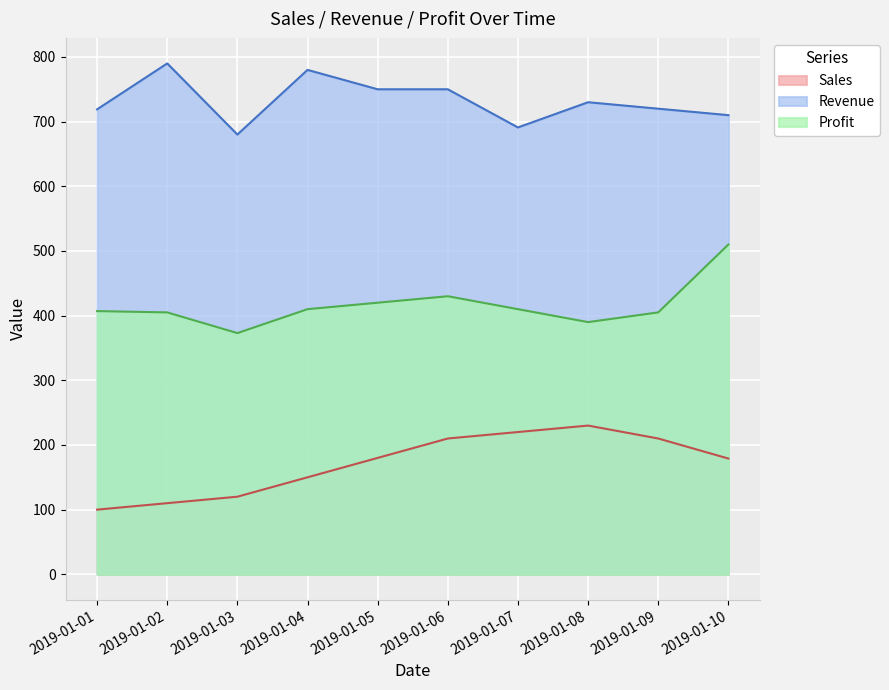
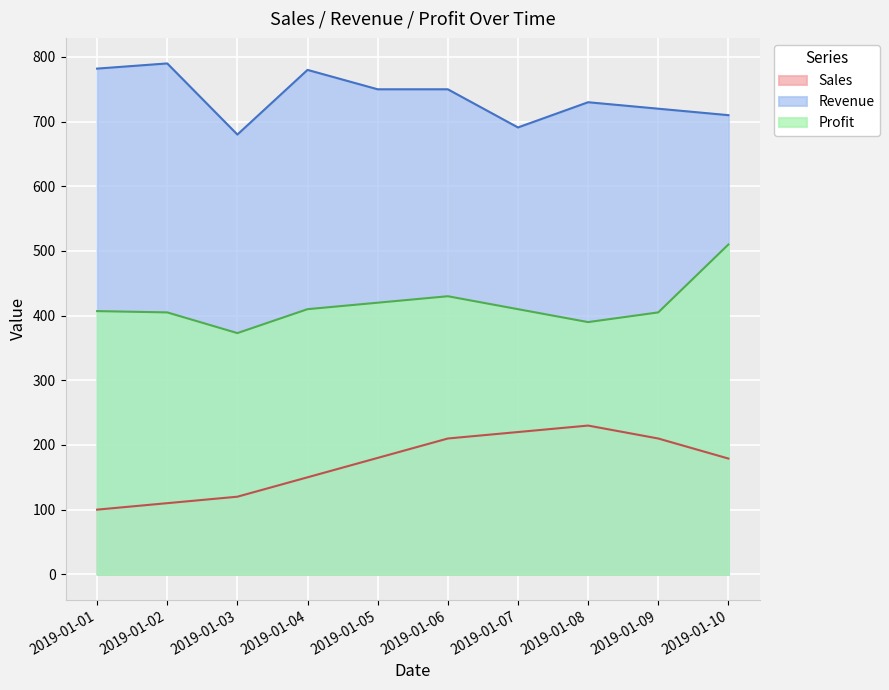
  {
    "Sales": {
      "2019-01-01": 100,
      "2019-01-02": 110,
      "2019-01-03": 120,
      "2019-01-04": 150,
      "2019-01-05": 180,
      "2019-01-06": 210,
      "2019-01-07": 220,
      "2019-01-08": 230,
      "2019-01-09": 210,
      "2019-01-10": 180
    },
    "Revenue": {
-     "2019-01-01": 720,
+     "2019-01-01": 780,
      "2019-01-02": 790,
      "2019-01-03": 680,
      "2019-01-04": 780,
      "2019-01-05": 750,
      "2019-01-06": 750,
      "2019-01-07": 690,
      "2019-01-08": 730,
      "2019-01-09": 720,
      "2019-01-10": 710
    },
    "Profit": {
      "2019-01-01": 410,
      "2019-01-02": 410,
      "2019-01-03": 370,
      "2019-01-04": 410,
      "2019-01-05": 420,
      "2019-01-06": 430,
      "2019-01-07": 410,
      "2019-01-08": 390,
      "2019-01-09": 410,
      "2019-01-10": 510
    }
  }
